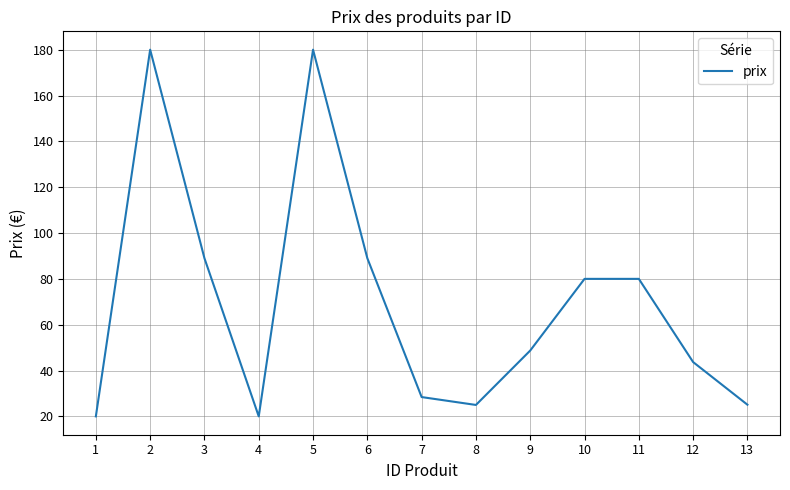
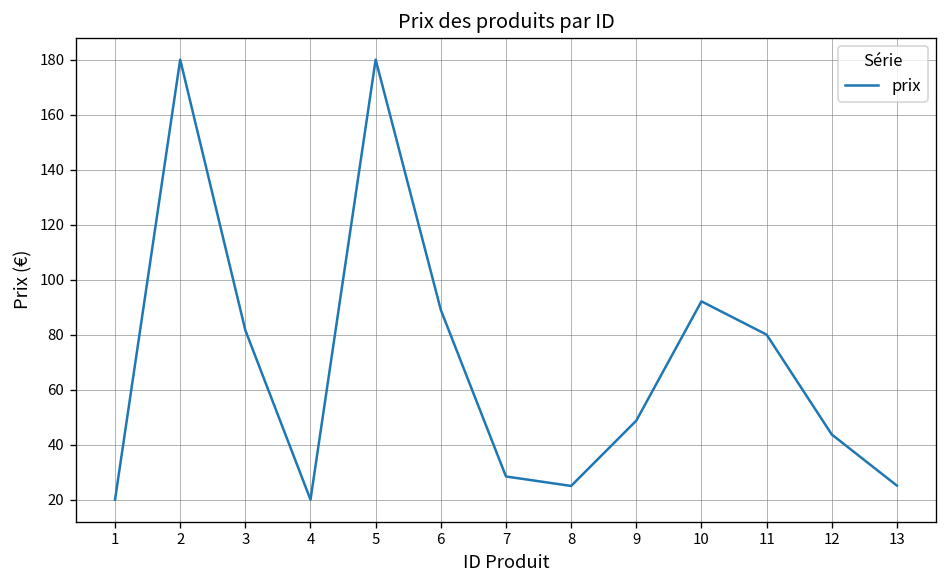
  {
    "1": 20,
    "2": 180,
-   "3": 89,
+   "3": 82,
    "4": 20,
    "5": 180,
    "6": 89,
    "7": 28,
    "8": 25,
    "9": 49,
-   "10": 80,
+   "10": 92,
    "11": 80,
    "12": 44,
    "13": 25
  }
